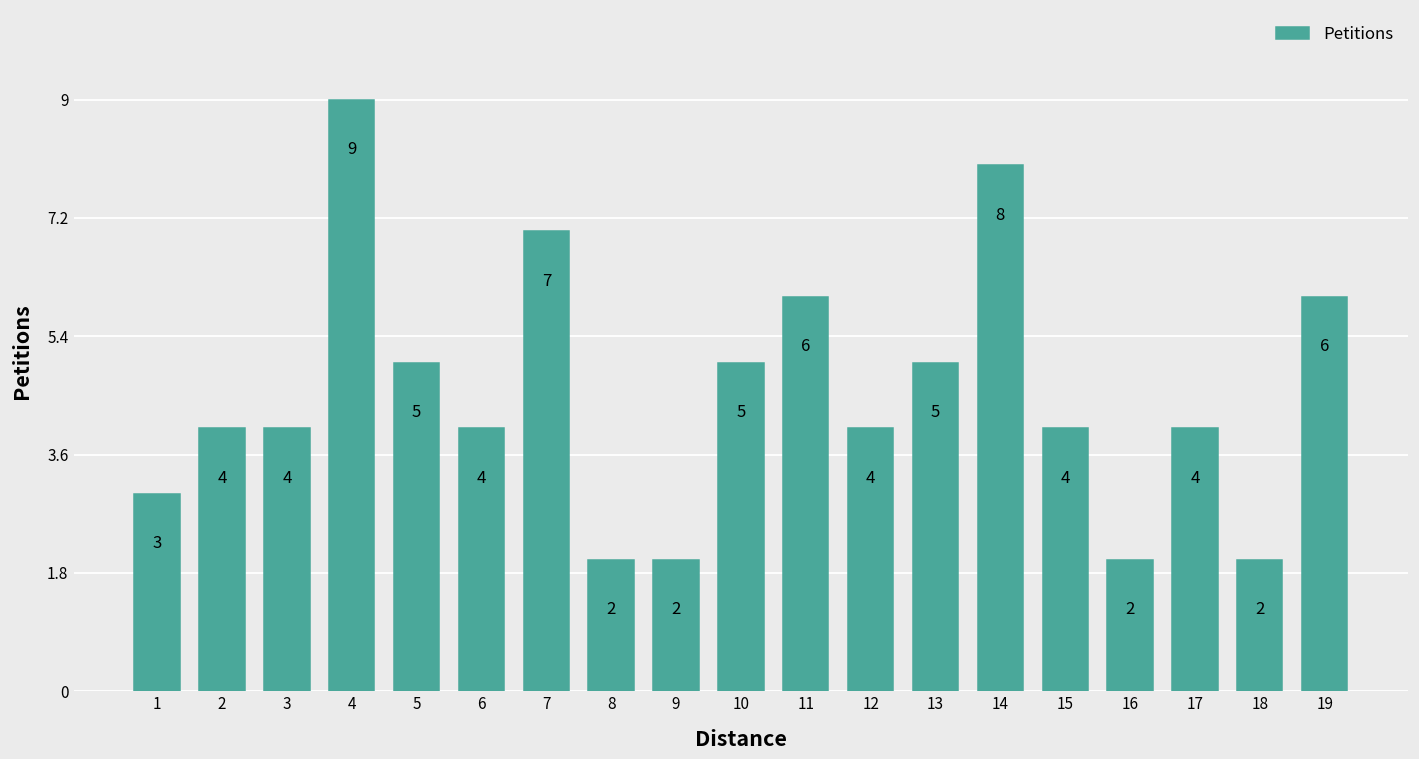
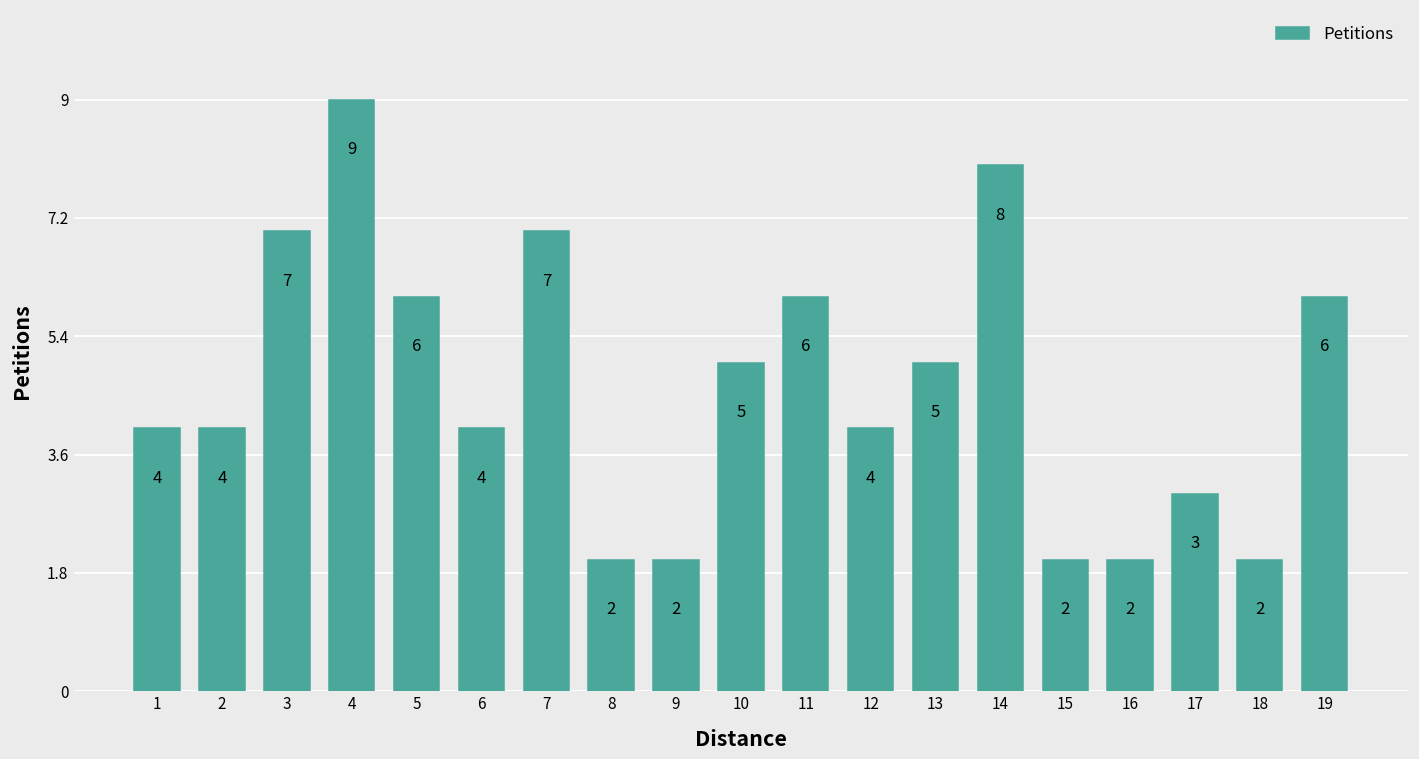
  {
-   "1": 3,
+   "1": 4,
    "2": 4,
-   "3": 4,
+   "3": 7,
    "4": 9,
-   "5": 5,
+   "5": 6,
    "6": 4,
    "7": 7,
    "8": 2,
    "9": 2,
    "10": 5,
    "11": 6,
    "12": 4,
    "13": 5,
    "14": 8,
-   "15": 4,
+   "15": 2,
    "16": 2,
-   "17": 4,
+   "17": 3,
    "18": 2,
    "19": 6
  }
